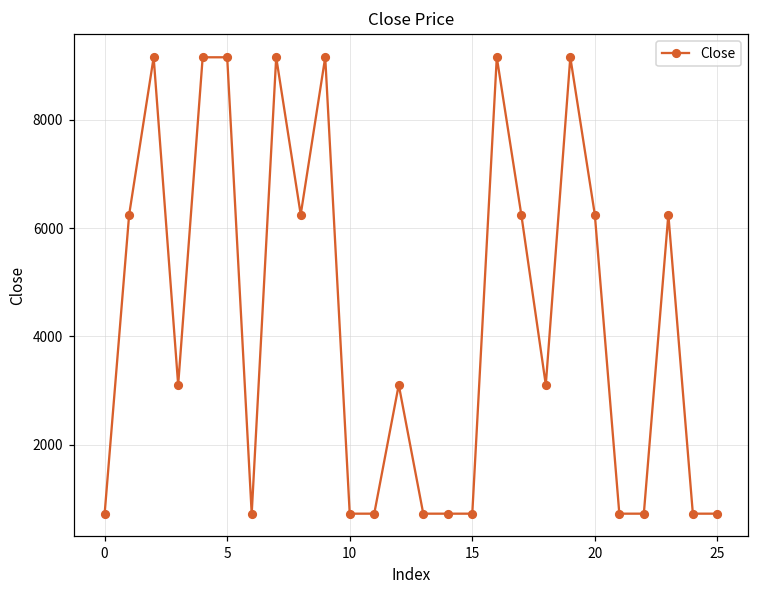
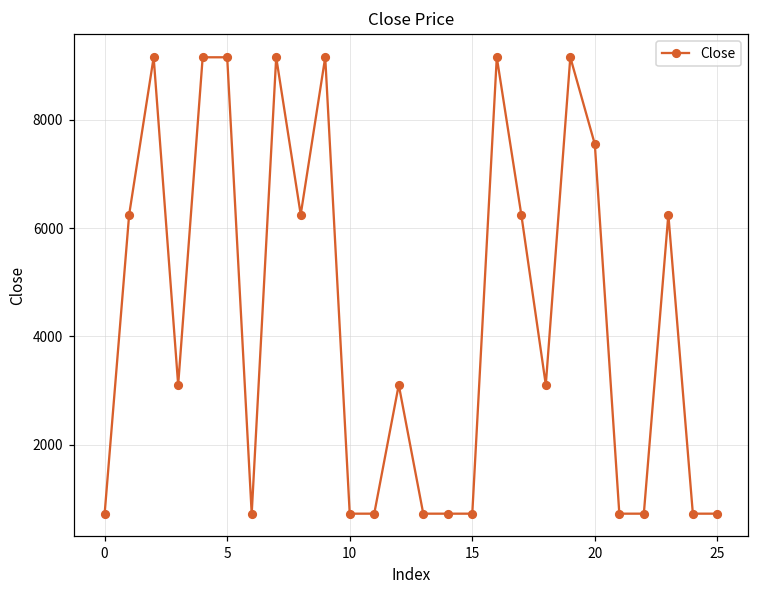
  {
    "0": 700,
    "5": 9200,
    "10": 700,
    "15": 700,
-   "20": 6200,
+   "20": 7500,
    "25": 700
  }
